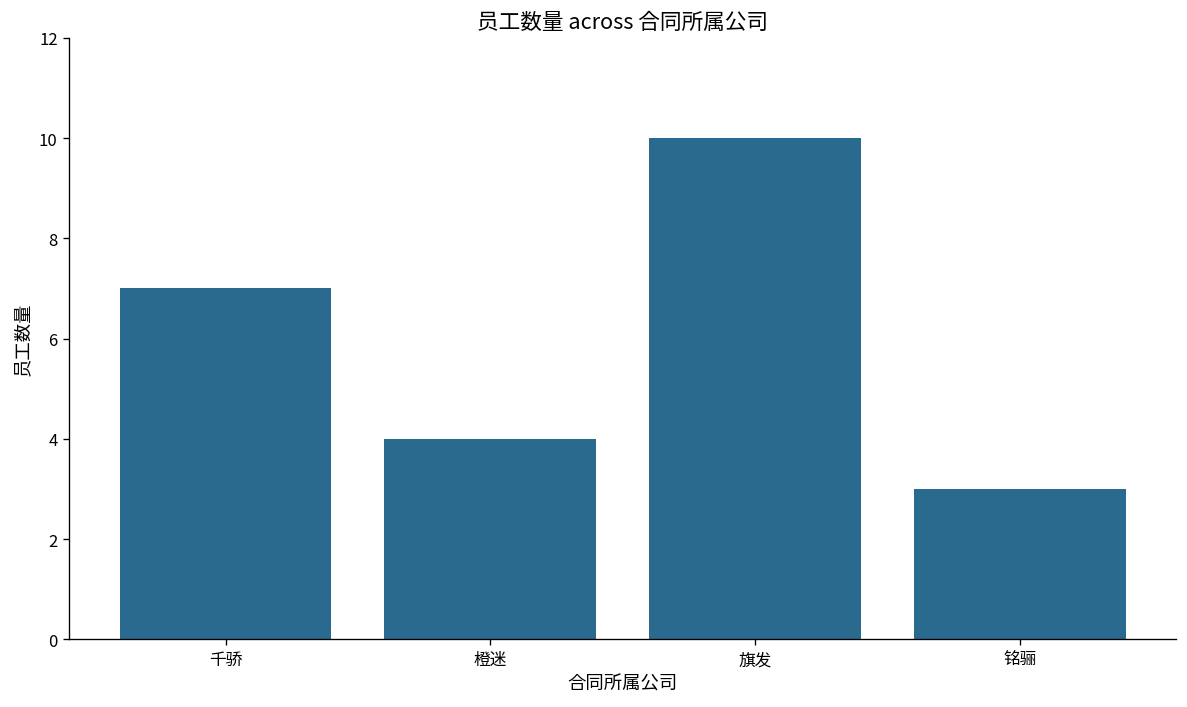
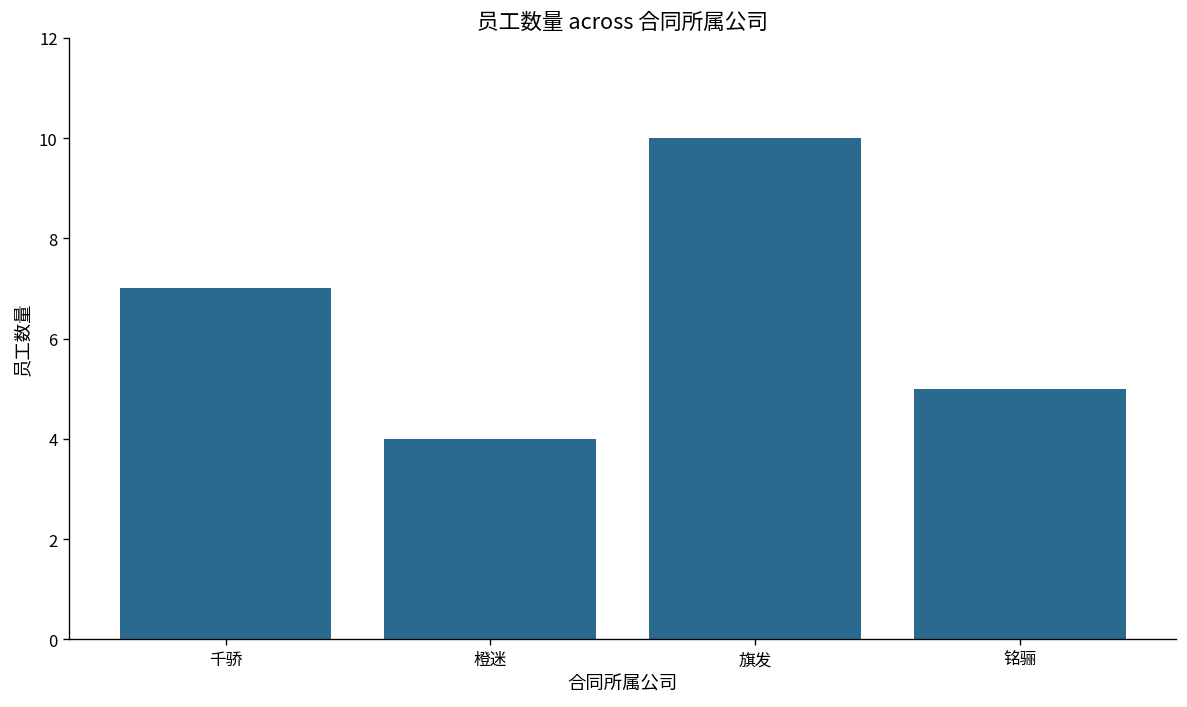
  {
    "千骄": 7,
    "橙迷": 4,
    "旗发": 10,
-   "铭骊": 3
+   "铭骊": 5
  }
